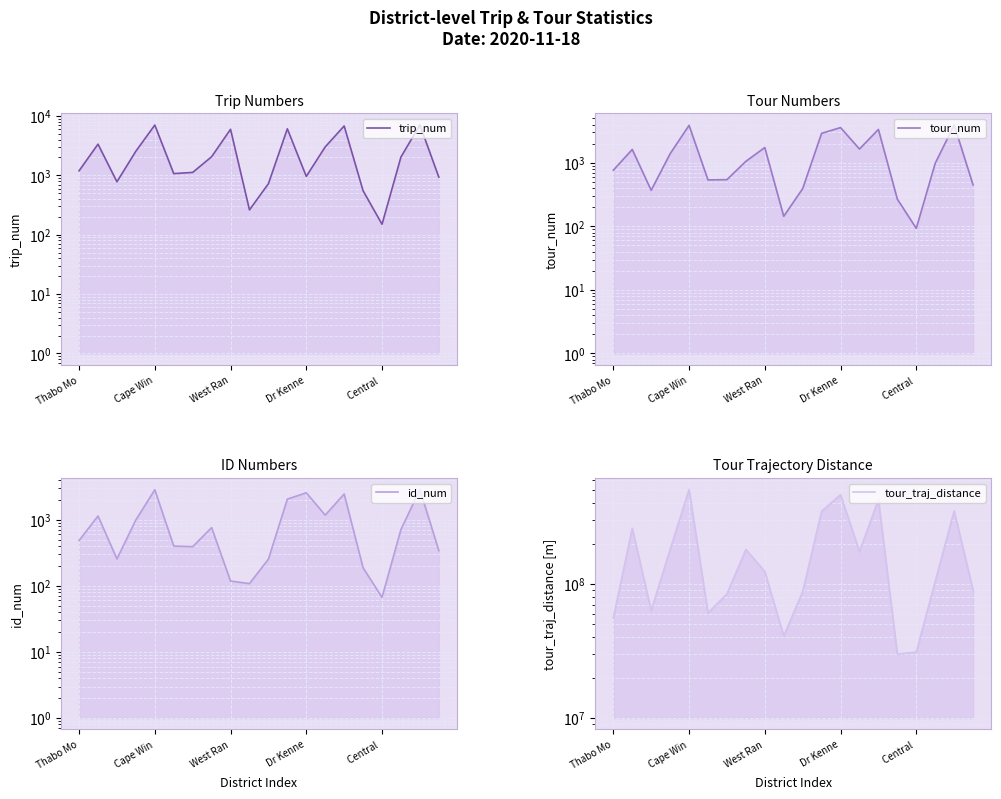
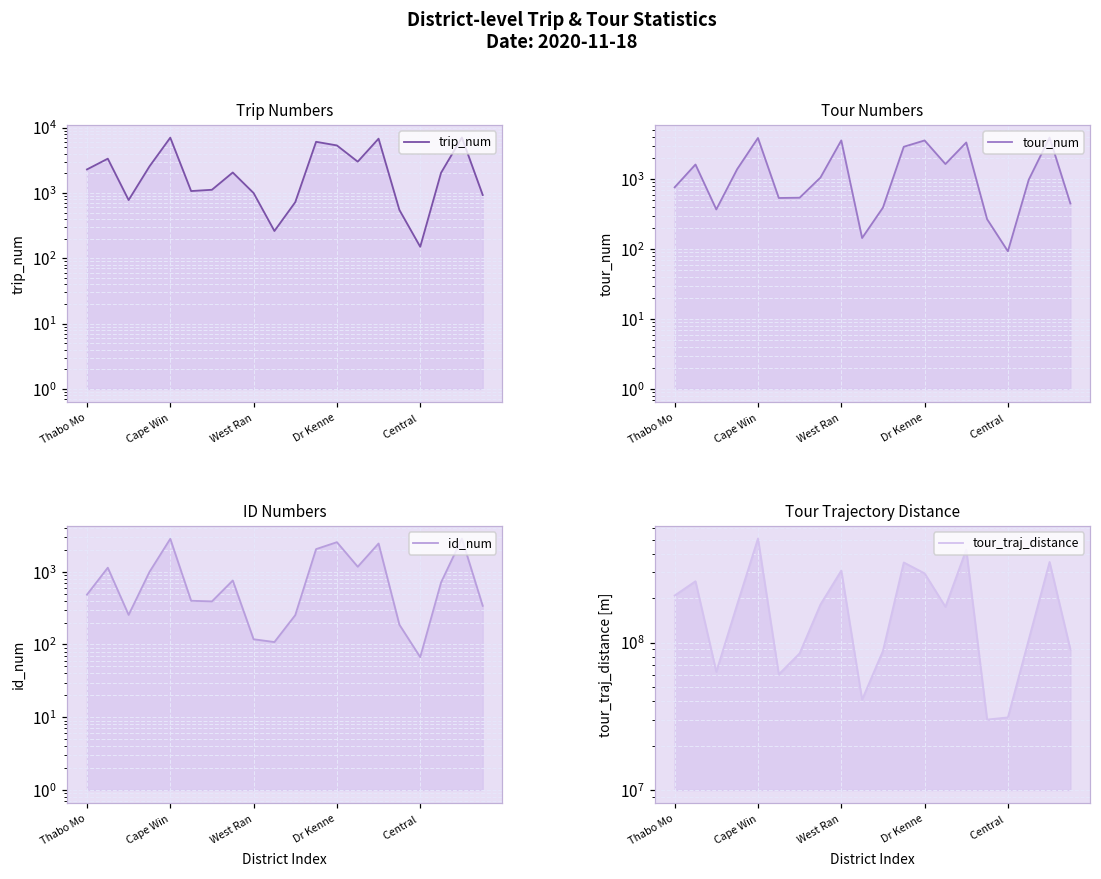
  {
    "Trip Numbers": {
-     "Thabo Mo": 1200,
+     "Thabo Mo": 2300,
      "Cape Win": 7000,
-     "West Ran": 6000,
-     "Dr Kenne": 1000,
+     "West Ran": 1000,
+     "Dr Kenne": 5000,
      "Central": 150
    },
    "Tour Numbers": {
      "Thabo Mo": 800,
      "Cape Win": 4000,
-     "West Ran": 1700,
+     "West Ran": 4000,
      "Dr Kenne": 4000,
      "Central": 90
    },
    "ID Numbers": {
      "Thabo Mo": 500,
      "Cape Win": 2800,
      "West Ran": 120,
      "Dr Kenne": 2500,
      "Central": 70
    },
    "Tour Trajectory Distance": {
-     "Thabo Mo": 56000000,
+     "Thabo Mo": 210000000,
      "Cape Win": 510000000,
-     "West Ran": 120000000,
-     "Dr Kenne": 470000000,
+     "West Ran": 310000000,
+     "Dr Kenne": 300000000,
      "Central": 31000000
    }
  }
